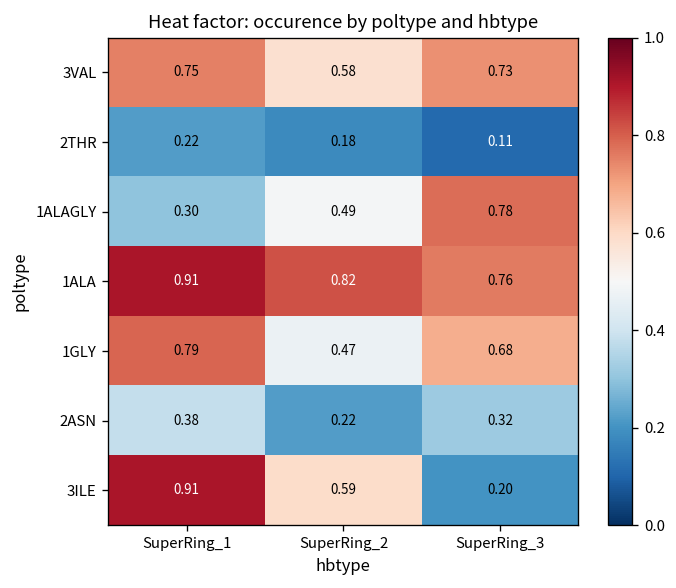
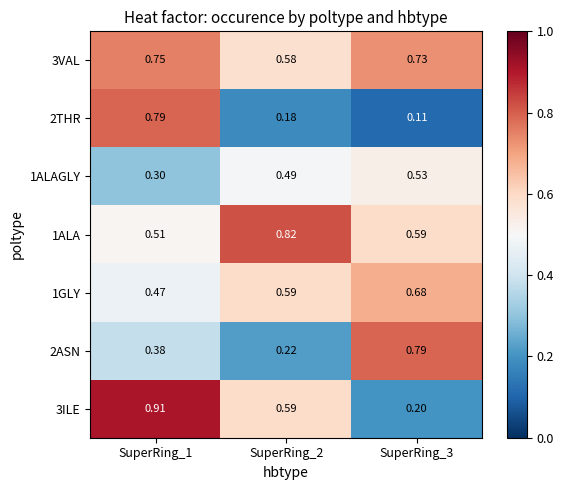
  {
    "3VAL": {
      "SuperRing_1": 0.75,
      "SuperRing_2": 0.58,
      "SuperRing_3": 0.73
    },
    "2THR": {
-     "SuperRing_1": 0.22,
+     "SuperRing_1": 0.79,
      "SuperRing_2": 0.18,
      "SuperRing_3": 0.11
    },
    "1ALAGLY": {
      "SuperRing_1": 0.30,
      "SuperRing_2": 0.49,
-     "SuperRing_3": 0.78
+     "SuperRing_3": 0.53
    },
    "1ALA": {
-     "SuperRing_1": 0.91,
+     "SuperRing_1": 0.51,
      "SuperRing_2": 0.82,
-     "SuperRing_3": 0.76
+     "SuperRing_3": 0.59
    },
    "1GLY": {
-     "SuperRing_1": 0.79,
-     "SuperRing_2": 0.47,
+     "SuperRing_1": 0.47,
+     "SuperRing_2": 0.59,
      "SuperRing_3": 0.68
    },
    "2ASN": {
      "SuperRing_1": 0.38,
      "SuperRing_2": 0.22,
-     "SuperRing_3": 0.32
+     "SuperRing_3": 0.79
    },
    "3ILE": {
      "SuperRing_1": 0.91,
      "SuperRing_2": 0.59,
      "SuperRing_3": 0.20
    }
  }
